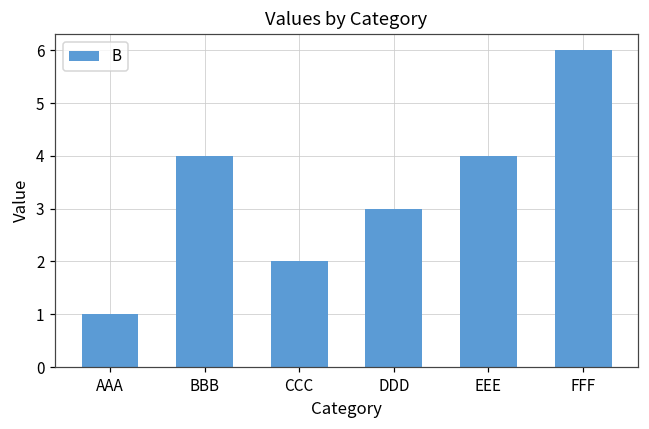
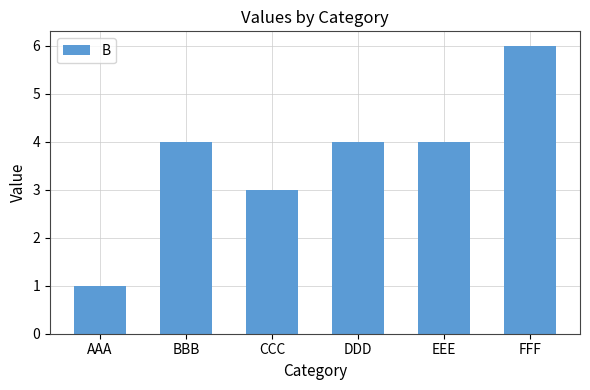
  {
    "AAA": 1,
    "BBB": 4,
-   "CCC": 2,
-   "DDD": 3,
+   "CCC": 3,
+   "DDD": 4,
    "EEE": 4,
    "FFF": 6
  }
